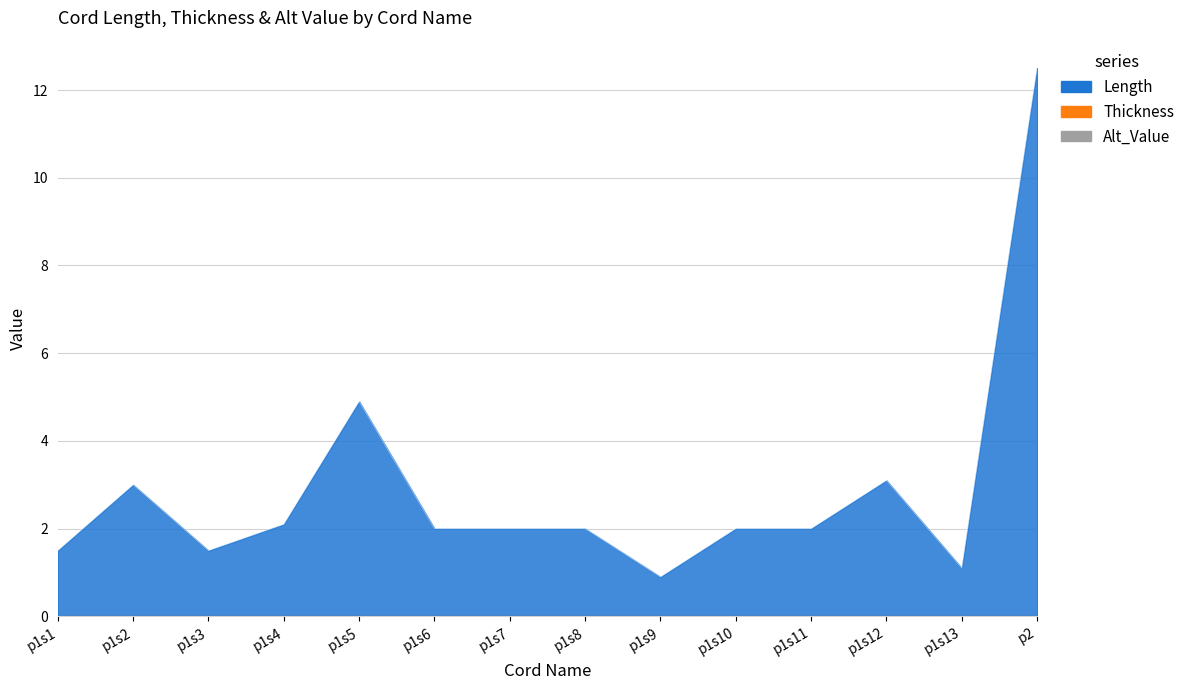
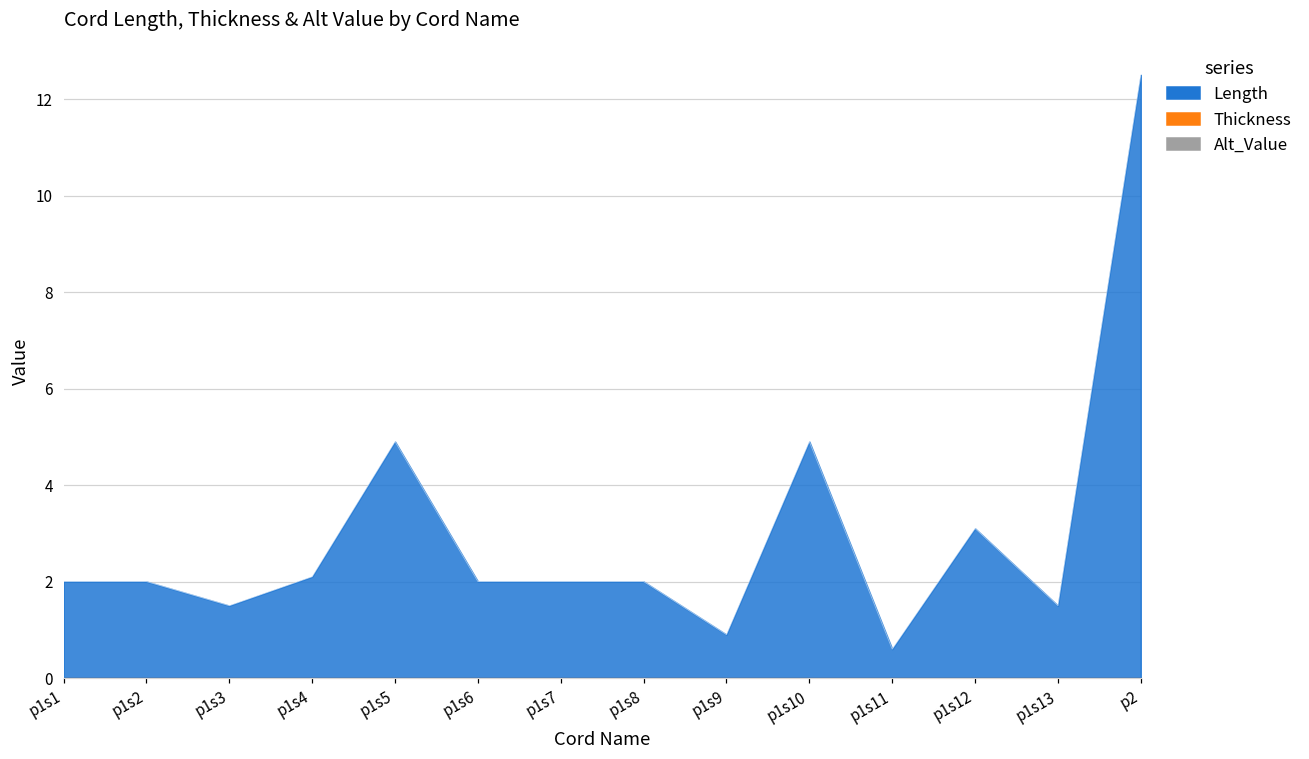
  {
    "Thickness": {
      "p1s1": 0.0,
      "p1s2": 0.0,
      "p1s3": 0.0,
      "p1s4": 0.0,
      "p1s5": 0.0,
      "p1s6": 0.0,
      "p1s7": 0.0,
      "p1s8": 0.0,
      "p1s9": 0.0,
      "p1s10": 0.0,
      "p1s11": 0.0,
      "p1s12": 0.0,
      "p1s13": 0.0,
      "p2": 0.0
    },
    "Length": {
-     "p1s1": 1.5,
-     "p1s2": 3,
+     "p1s1": 2.0,
+     "p1s2": 2,
      "p1s3": 1.5,
      "p1s4": 2.1,
      "p1s5": 4.9,
      "p1s6": 2.0,
      "p1s7": 2.0,
      "p1s8": 2.0,
      "p1s9": 0.9,
-     "p1s10": 2.0,
-     "p1s11": 2.0,
+     "p1s10": 4.9,
+     "p1s11": 0.6,
      "p1s12": 3.1,
-     "p1s13": 1.1,
+     "p1s13": 1.5,
      "p2": 12.5
    }
  }
